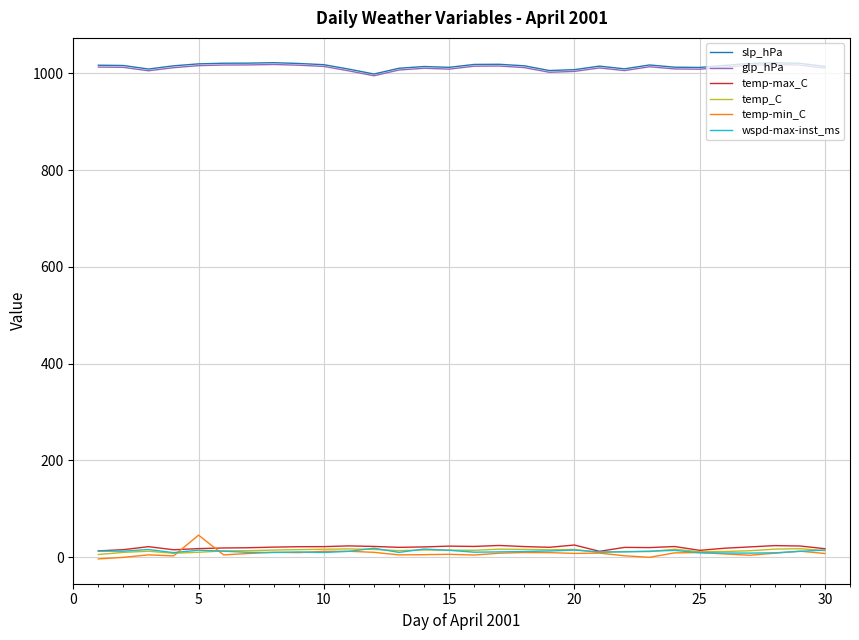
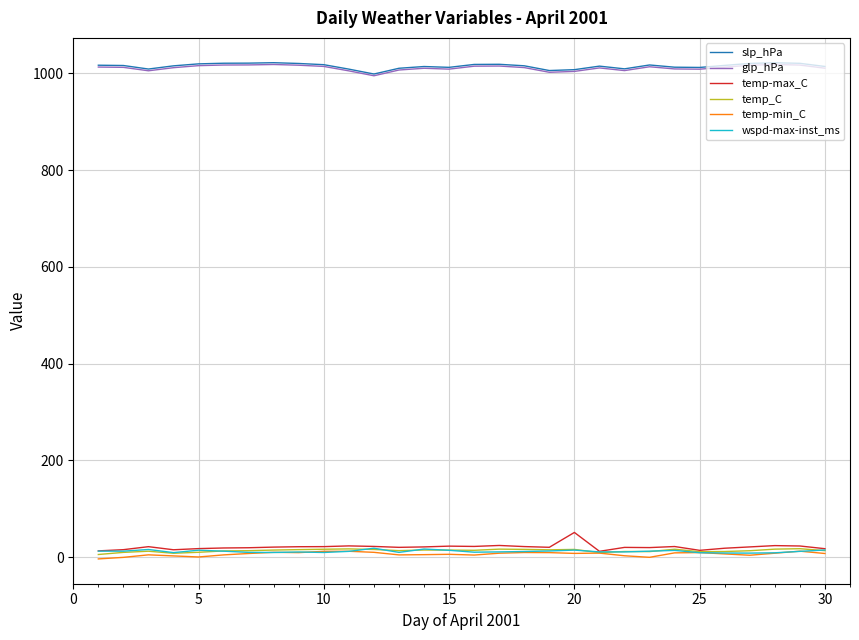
  {
    "temp-max_C": {
      "10": 20,
      "15": 20,
-     "20": 30
+     "20": 50
    },
    "temp-min_C": {
-     "5": 50,
+     "5": 0,
      "15": 10,
      "20": 10,
      "30": 10
    }
  }
